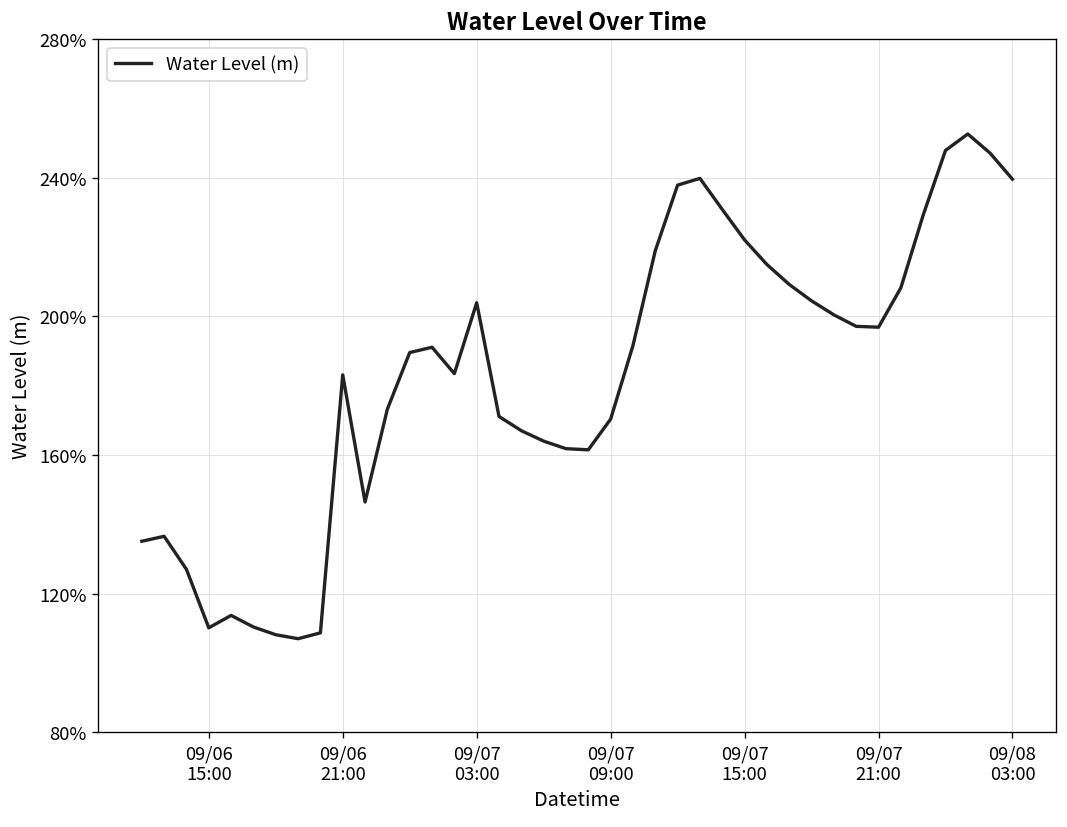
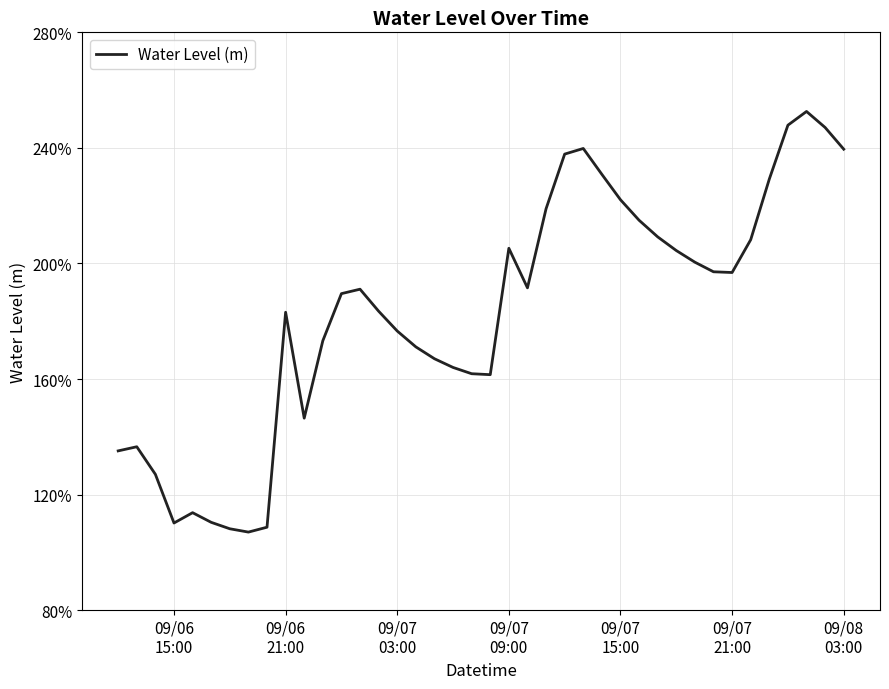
  {
    "09/06 15:00": "110%",
    "09/06 21:00": "183%",
-   "09/07 03:00": "204%",
-   "09/07 09:00": "170%",
+   "09/07 03:00": "177%",
+   "09/07 09:00": "205%",
    "09/07 15:00": "222%",
    "09/07 21:00": "197%",
    "09/08 03:00": "240%"
  }
